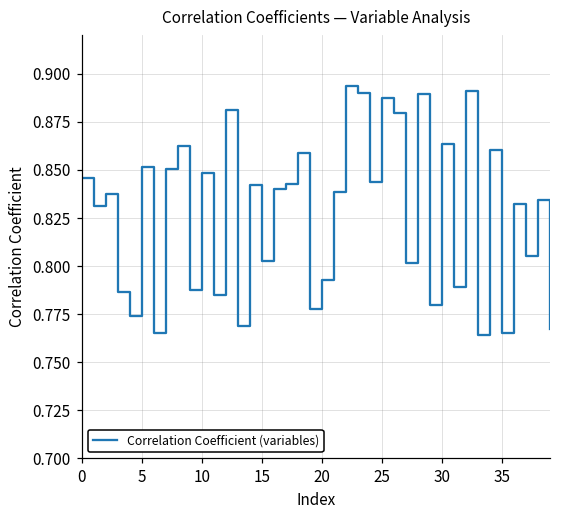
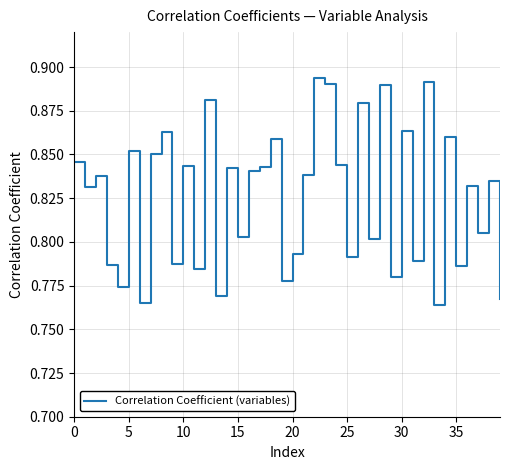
  {
    "0": 0.846,
    "5": 0.852,
-   "10": 0.848,
+   "10": 0.843,
    "15": 0.803,
    "20": 0.793,
-   "25": 0.887,
+   "25": 0.791,
    "30": 0.864,
-   "35": 0.765
+   "35": 0.786
  }
